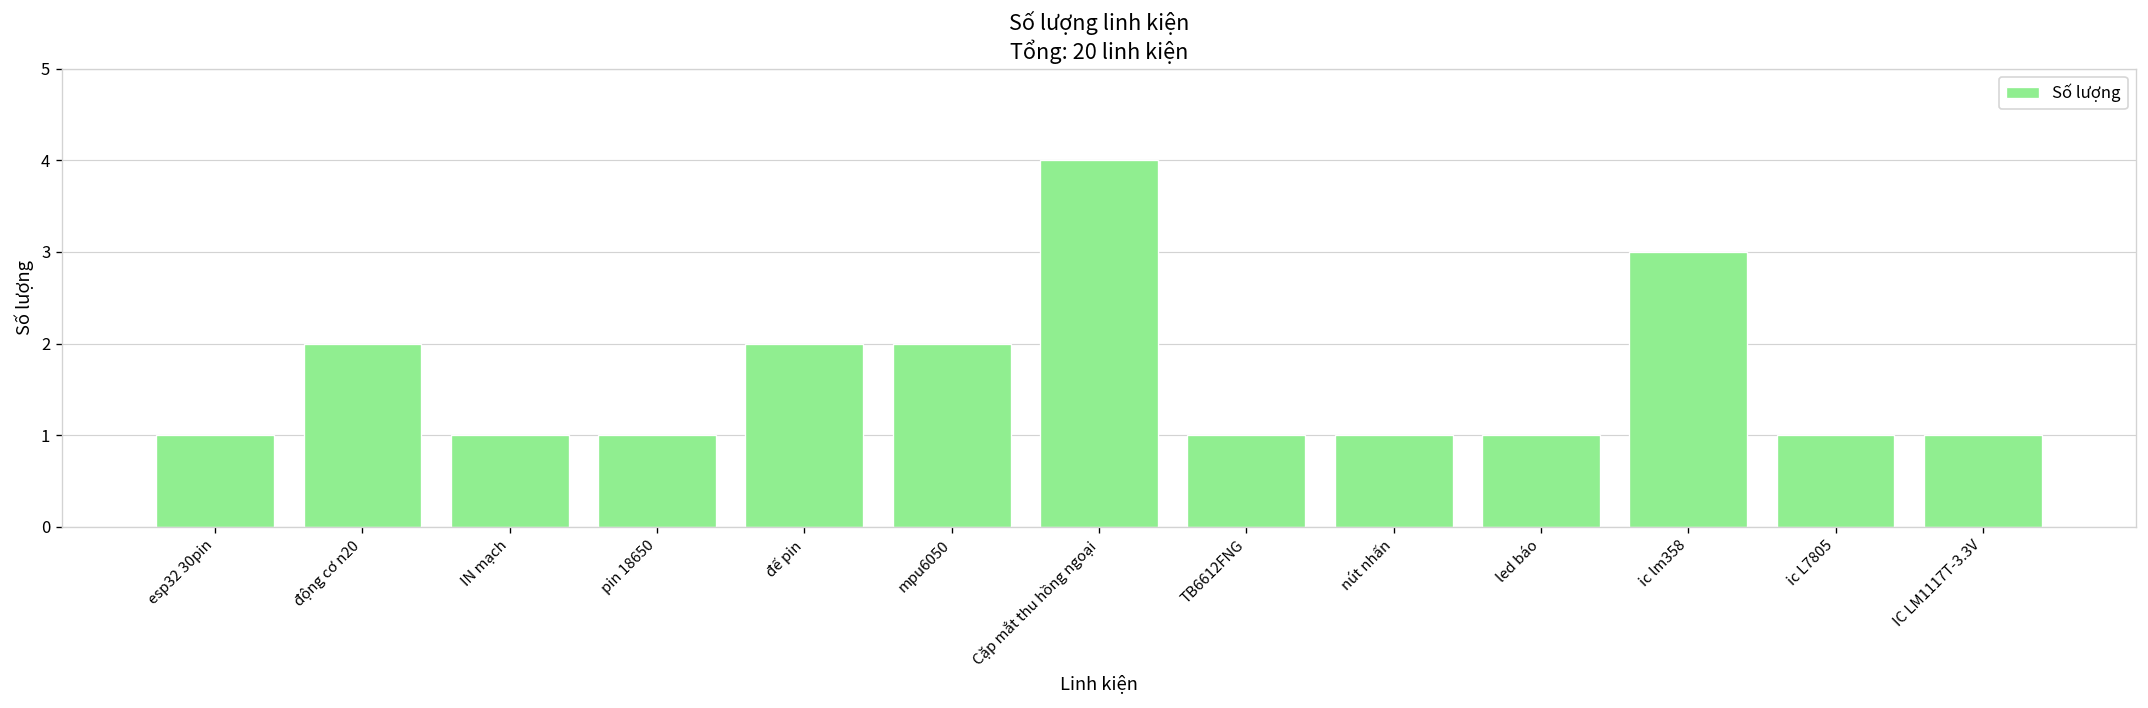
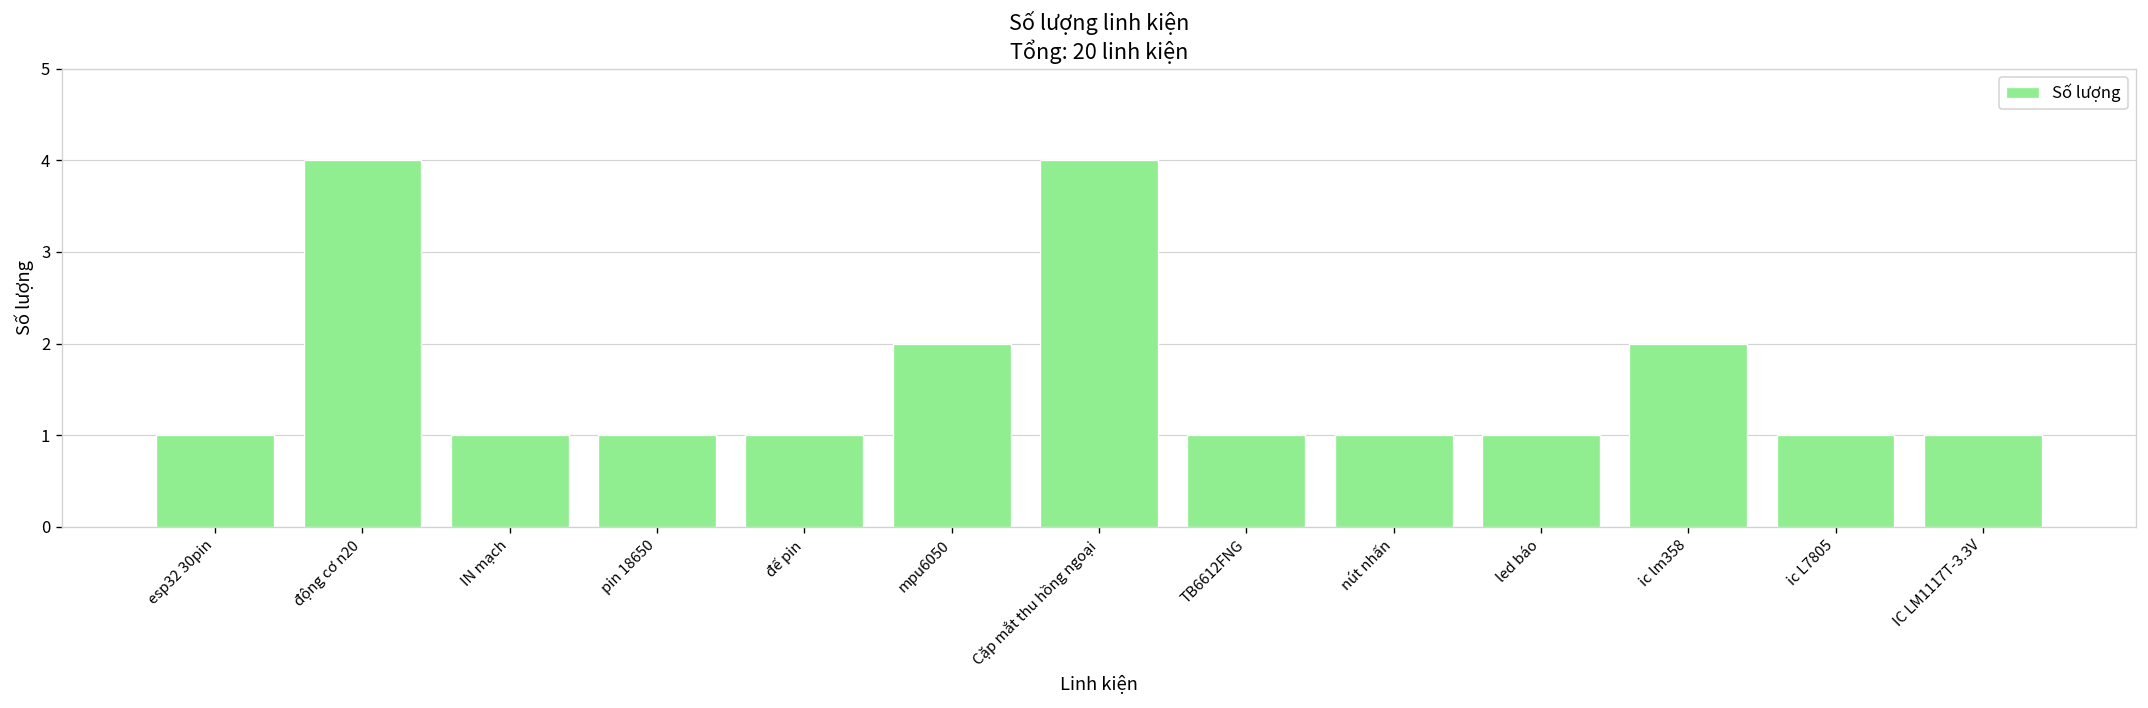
  {
    "esp32 30pin": 1,
-   "động cơ n20": 2,
+   "động cơ n20": 4,
    "IN mạch": 1,
    "pin 18650": 1,
-   "đế pin": 2,
+   "đế pin": 1,
    "mpu6050": 2,
    "Cặp mắt thu hồng ngoại": 4,
    "TB6612FNG": 1,
    "nút nhấn": 1,
    "led báo": 1,
-   "ic lm358": 3,
+   "ic lm358": 2,
    "ic L7805": 1,
    "IC LM1117T-3.3V": 1
  }
